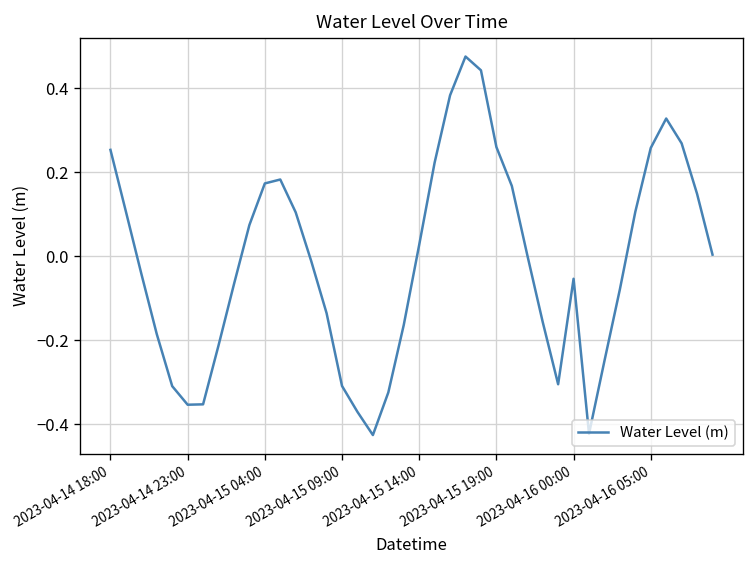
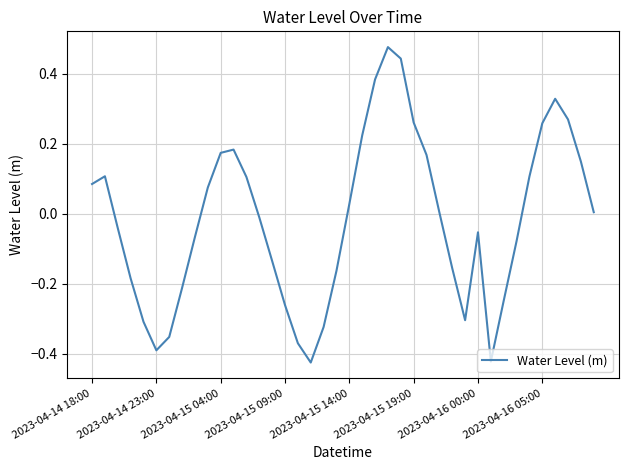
  {
-   "2023-04-14 18:00": 0.25,
-   "2023-04-14 23:00": -0.35,
+   "2023-04-14 18:00": 0.08,
+   "2023-04-14 23:00": -0.39,
    "2023-04-15 04:00": 0.17,
-   "2023-04-15 09:00": -0.31,
+   "2023-04-15 09:00": -0.26,
    "2023-04-15 14:00": 0.03,
    "2023-04-15 19:00": 0.26,
    "2023-04-16 00:00": -0.05,
    "2023-04-16 05:00": 0.26
  }
